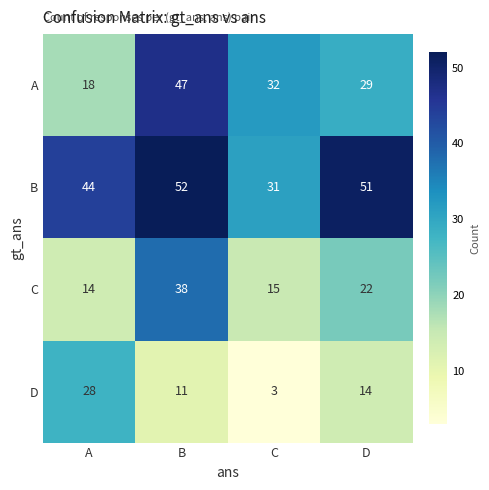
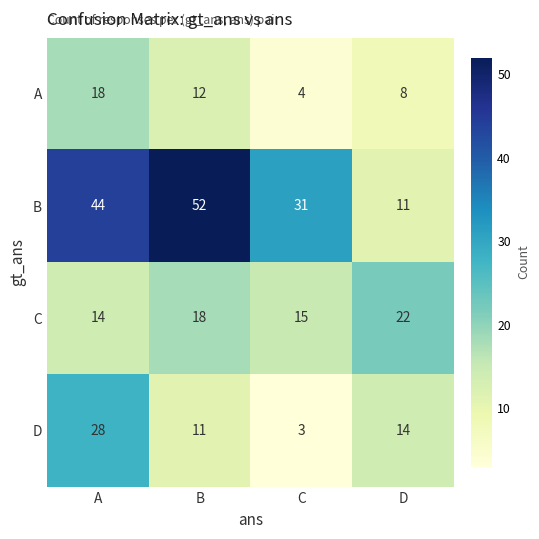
  {
    "A": {
      "A": 18,
-     "B": 47,
-     "C": 32,
-     "D": 29
+     "B": 12,
+     "C": 4,
+     "D": 8
    },
    "B": {
      "A": 44,
      "B": 52,
      "C": 31,
-     "D": 51
+     "D": 11
    },
    "C": {
      "A": 14,
-     "B": 38,
+     "B": 18,
      "C": 15,
      "D": 22
    },
    "D": {
      "A": 28,
      "B": 11,
      "C": 3,
      "D": 14
    }
  }
